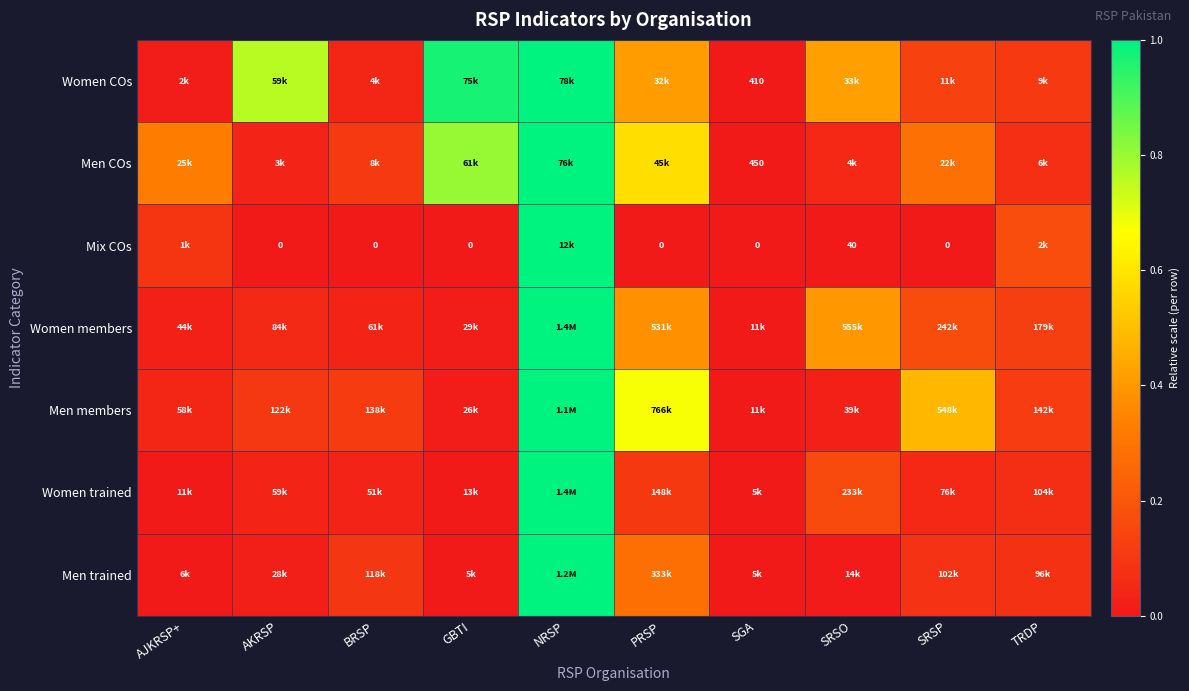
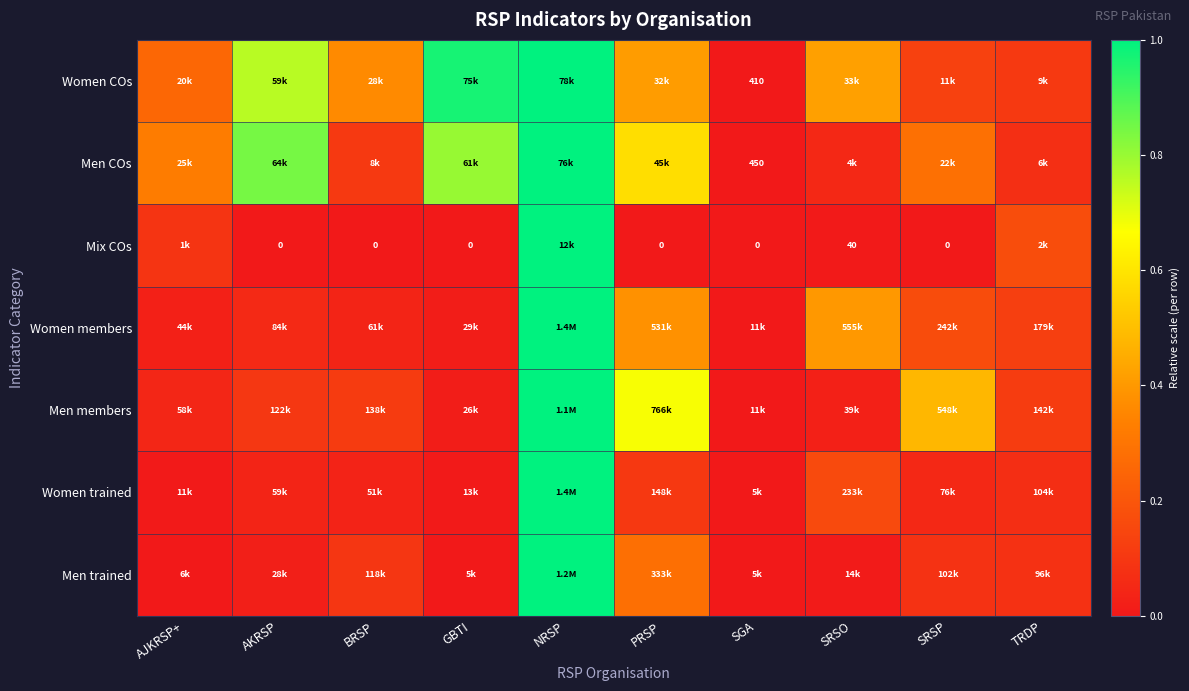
  {
    "Women COs": {
-     "AJKRSP+": "2k",
+     "AJKRSP+": "20k",
      "AKRSP": "59k",
-     "BRSP": "4k",
+     "BRSP": "28k",
      "GBTI": "75k",
      "NRSP": "78k",
      "PRSP": "32k",
      "SGA": "410",
      "SRSO": "33k",
      "SRSP": "11k",
      "TRDP": "9k"
    },
    "Men COs": {
      "AJKRSP+": "25k",
-     "AKRSP": "3k",
+     "AKRSP": "64k",
      "BRSP": "8k",
      "GBTI": "61k",
      "NRSP": "76k",
      "PRSP": "45k",
      "SGA": "450",
      "SRSO": "4k",
      "SRSP": "22k",
      "TRDP": "6k"
    },
    "Mix COs": {
      "AJKRSP+": "1k",
      "AKRSP": "0",
      "BRSP": "0",
      "GBTI": "0",
      "NRSP": "12k",
      "PRSP": "0",
      "SGA": "0",
      "SRSO": "40",
      "SRSP": "0",
      "TRDP": "2k"
    },
    "Women members": {
      "AJKRSP+": "44k",
      "AKRSP": "84k",
      "BRSP": "61k",
      "GBTI": "29k",
      "NRSP": "1.4M",
      "PRSP": "531k",
      "SGA": "11k",
      "SRSO": "555k",
      "SRSP": "242k",
      "TRDP": "179k"
    },
    "Men members": {
      "AJKRSP+": "58k",
      "AKRSP": "122k",
      "BRSP": "138k",
      "GBTI": "26k",
      "NRSP": "1.1M",
      "PRSP": "766k",
      "SGA": "11k",
      "SRSO": "39k",
      "SRSP": "548k",
      "TRDP": "142k"
    },
    "Women trained": {
      "AJKRSP+": "11k",
      "AKRSP": "59k",
      "BRSP": "51k",
      "GBTI": "13k",
      "NRSP": "1.4M",
      "PRSP": "148k",
      "SGA": "5k",
      "SRSO": "233k",
      "SRSP": "76k",
      "TRDP": "104k"
    },
    "Men trained": {
      "AJKRSP+": "6k",
      "AKRSP": "28k",
      "BRSP": "118k",
      "GBTI": "5k",
      "NRSP": "1.2M",
      "PRSP": "333k",
      "SGA": "5k",
      "SRSO": "14k",
      "SRSP": "102k",
      "TRDP": "96k"
    }
  }
